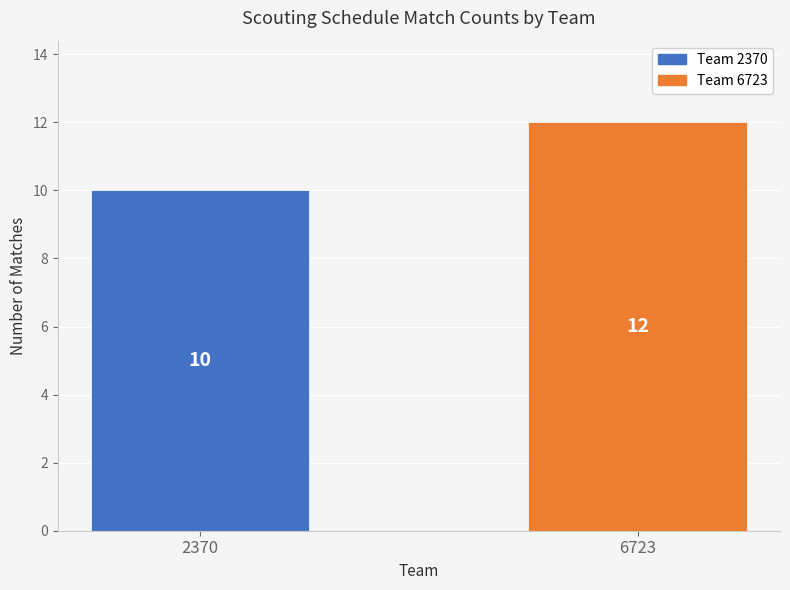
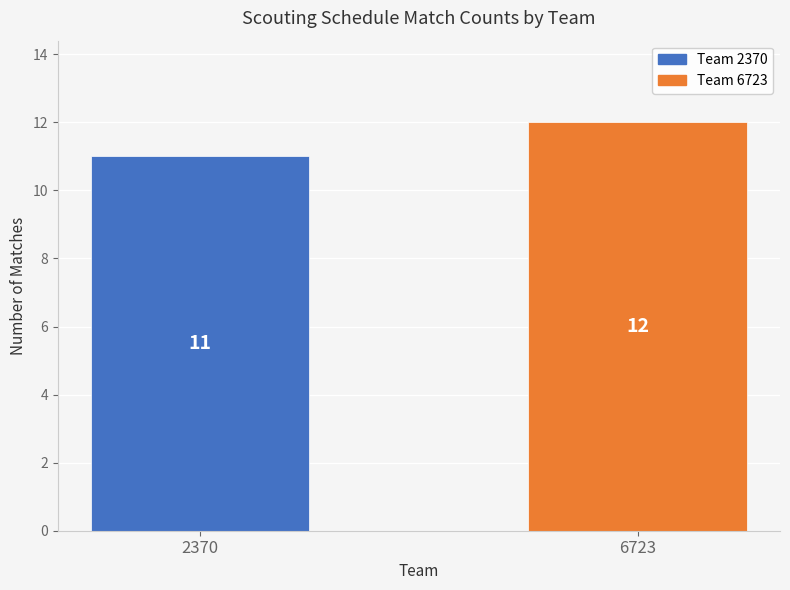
  {
-   "2370": 10,
+   "2370": 11,
    "6723": 12
  }
